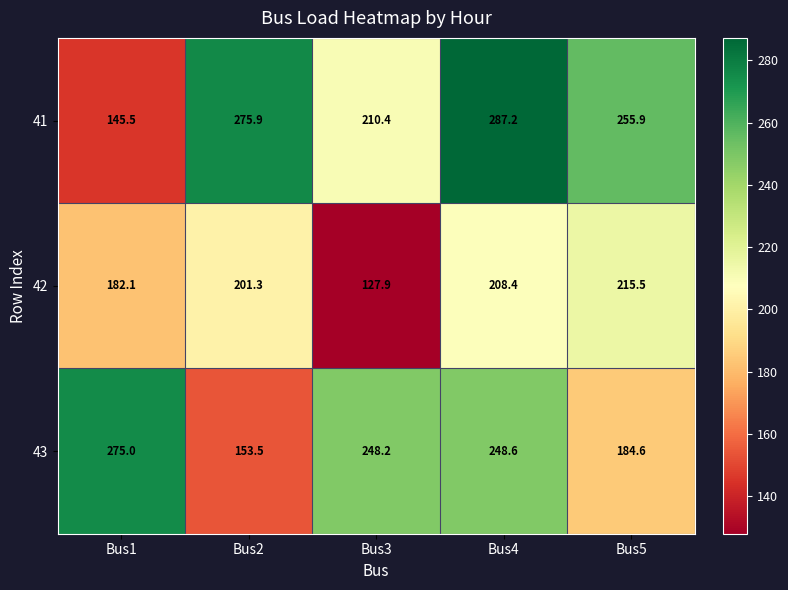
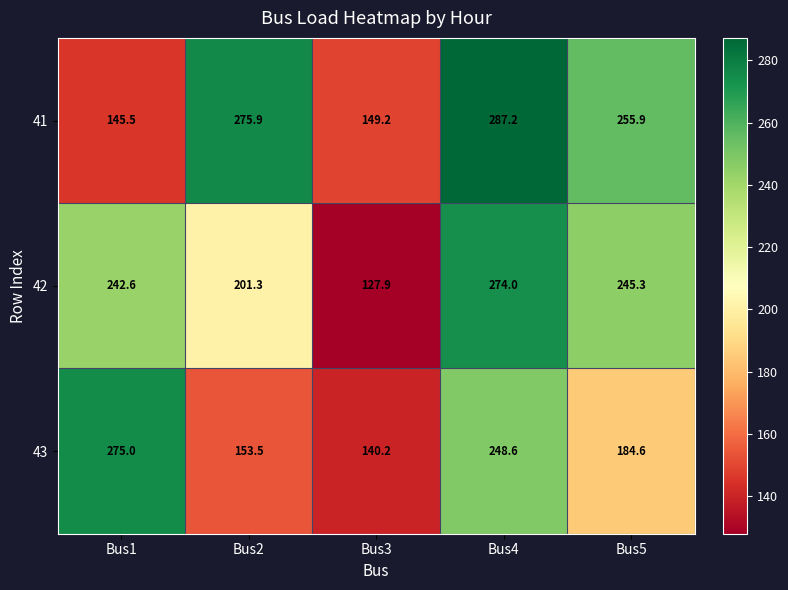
  {
    "41": {
      "Bus1": 145.5,
      "Bus2": 275.9,
-     "Bus3": 210.4,
+     "Bus3": 149.2,
      "Bus4": 287.2,
      "Bus5": 255.9
    },
    "42": {
-     "Bus1": 182.1,
+     "Bus1": 242.6,
      "Bus2": 201.3,
      "Bus3": 127.9,
-     "Bus4": 208.4,
-     "Bus5": 215.5
+     "Bus4": 274.0,
+     "Bus5": 245.3
    },
    "43": {
      "Bus1": 275.0,
      "Bus2": 153.5,
-     "Bus3": 248.2,
+     "Bus3": 140.2,
      "Bus4": 248.6,
      "Bus5": 184.6
    }
  }
